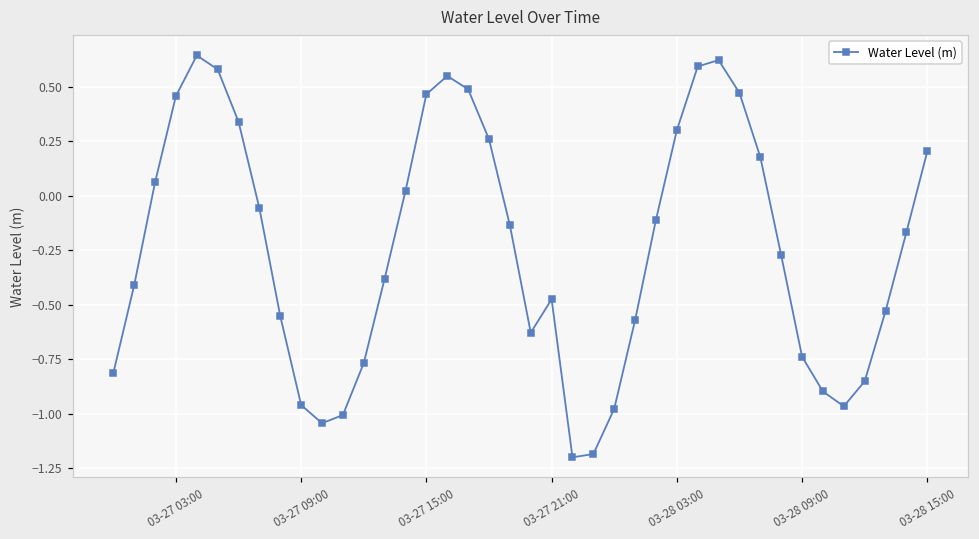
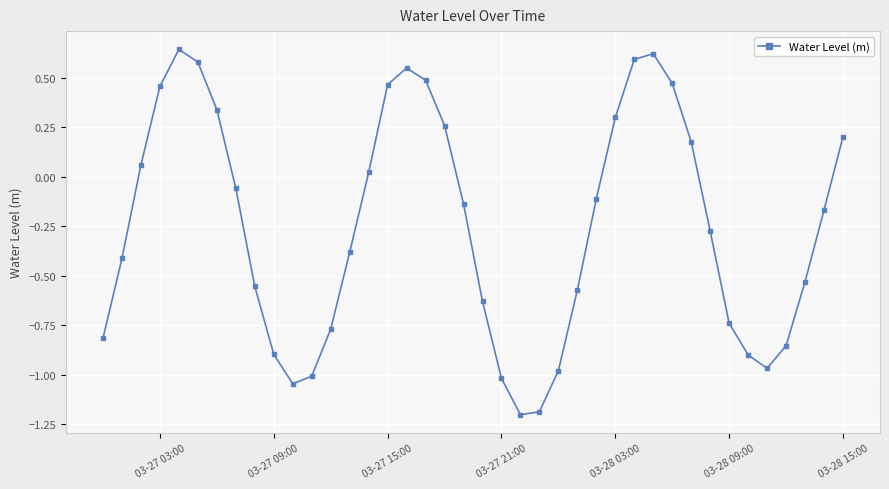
  {
    "03-27 03:00": 0.46,
-   "03-27 09:00": -0.96,
+   "03-27 09:00": -0.90,
    "03-27 15:00": 0.46,
-   "03-27 21:00": -0.48,
+   "03-27 21:00": -1.02,
    "03-28 03:00": 0.30,
    "03-28 09:00": -0.74,
    "03-28 15:00": 0.20
  }
